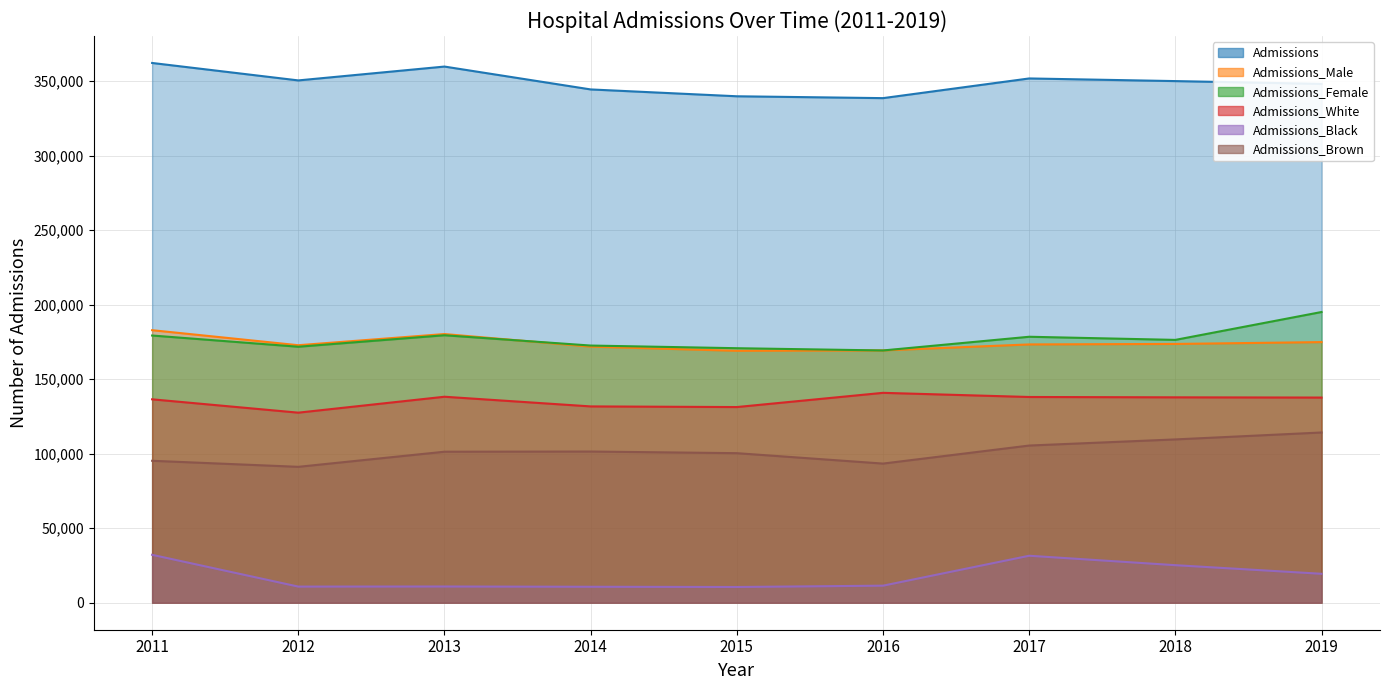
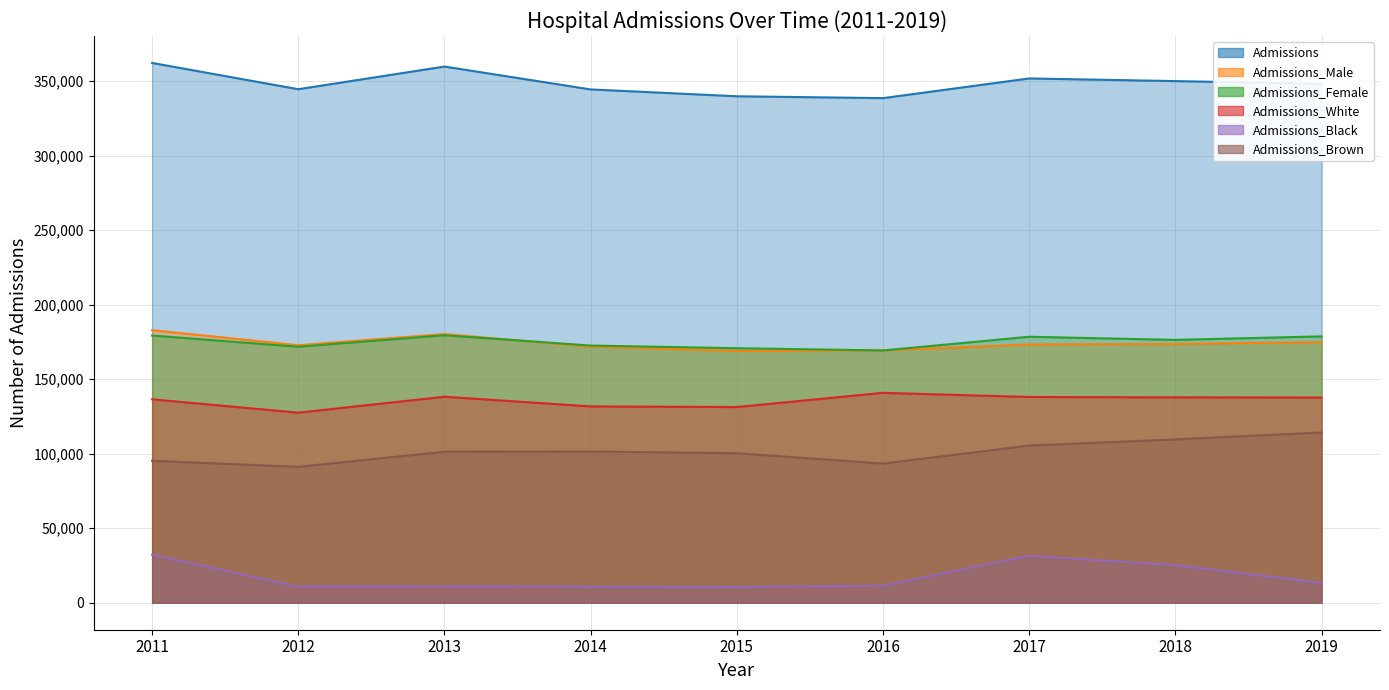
  {
    "Admissions": {
      "2011": "362,000",
-     "2012": "350,000",
+     "2012": "345,000",
      "2013": "360,000",
      "2014": "344,000",
      "2015": "340,000",
      "2016": "339,000",
      "2017": "352,000",
      "2018": "350,000"
    },
    "Admissions_Female": {
      "2011": "179,000",
      "2015": "171,000",
      "2017": "178,000",
      "2018": "176,000",
-     "2019": "195,000"
+     "2019": "179,000"
    },
    "Admissions_Black": {
      "2011": "32,000",
      "2012": "11,000",
      "2013": "11,000",
      "2014": "11,000",
      "2015": "11,000",
      "2016": "11,000",
      "2017": "32,000",
      "2018": "25,000",
-     "2019": "19,000"
+     "2019": "13,000"
    }
  }
